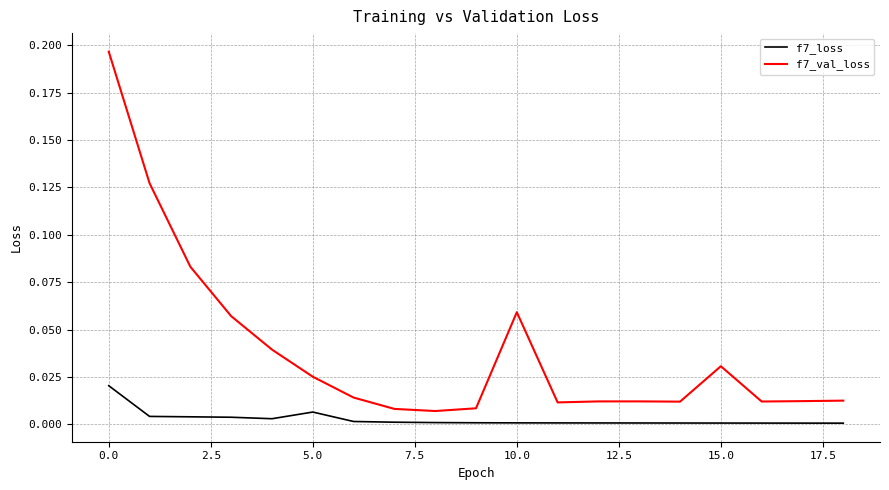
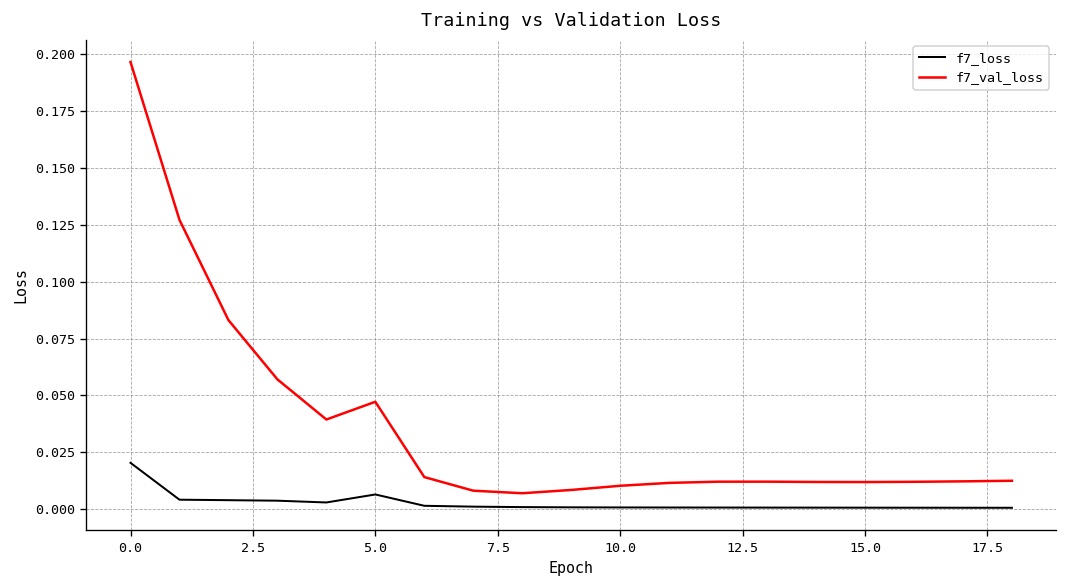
  {
    "f7_loss": {
      "0.0": 0.020,
      "5.0": 0.006,
      "10.0": 0.001,
      "15.0": 0.001
    },
    "f7_val_loss": {
      "0.0": 0.197,
-     "5.0": 0.025,
-     "10.0": 0.059,
-     "15.0": 0.031
+     "5.0": 0.047,
+     "10.0": 0.010,
+     "15.0": 0.012
    }
  }
